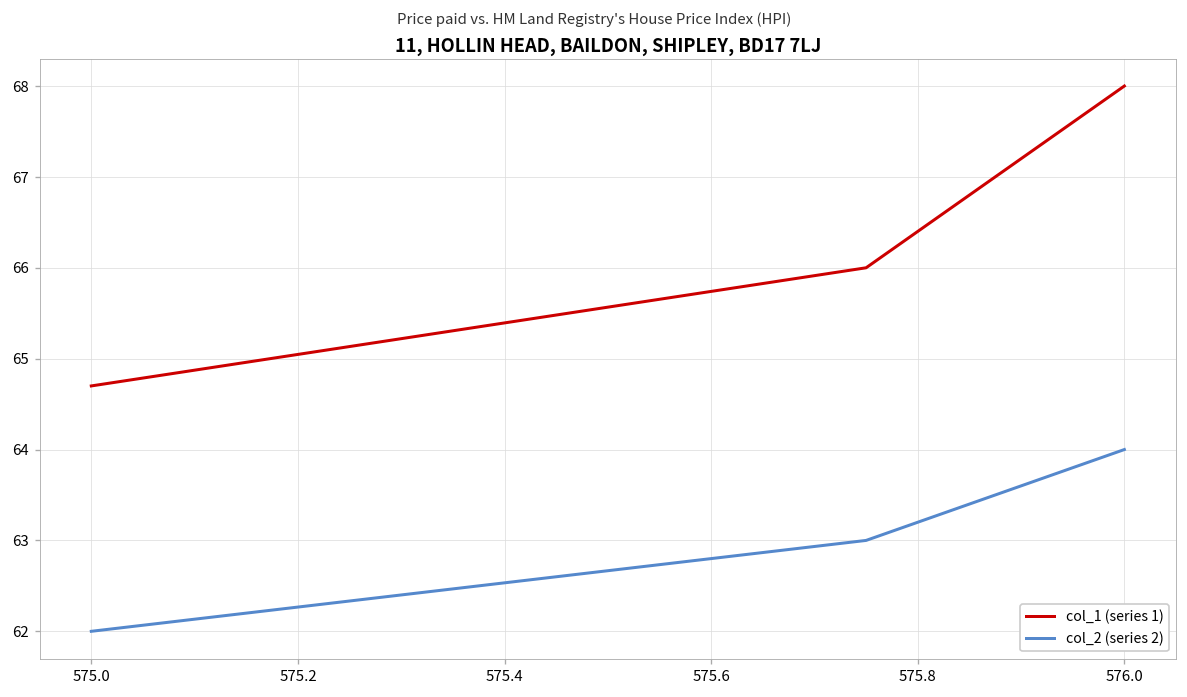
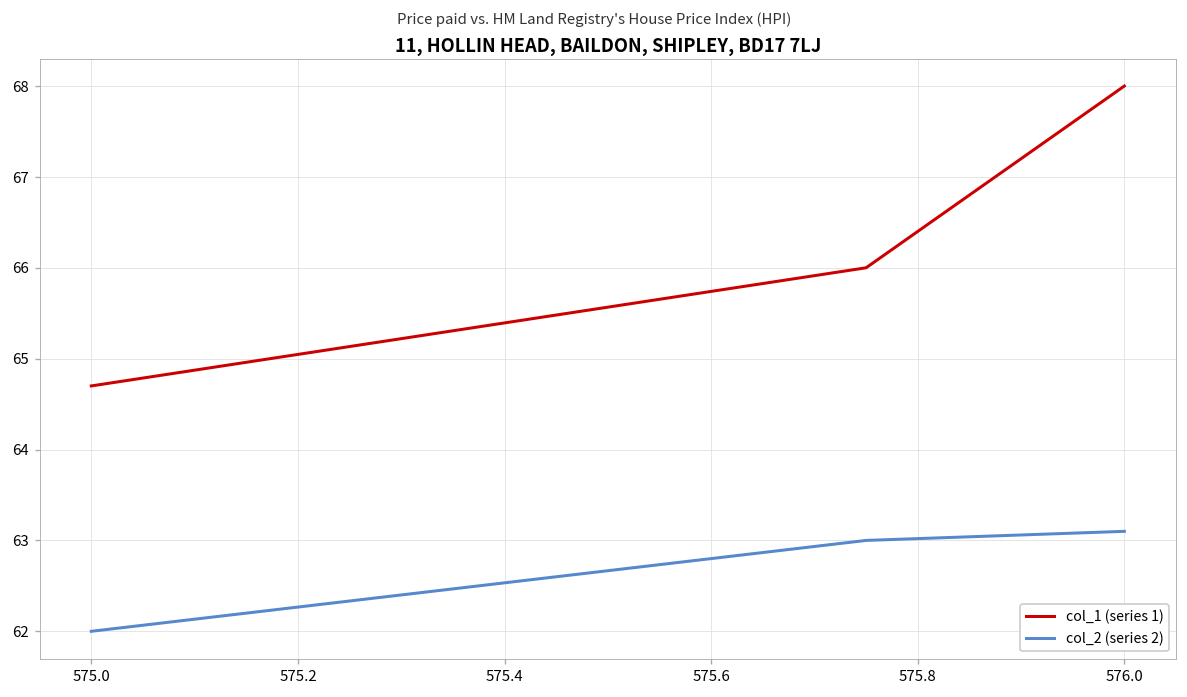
  {
    "col_1 (series 1)": {
      "575.0": 64.7,
      "576.0": 68.0
    },
    "col_2 (series 2)": {
      "575.0": 62.0,
-     "576.0": 64.0
+     "576.0": 63.1
    }
  }
